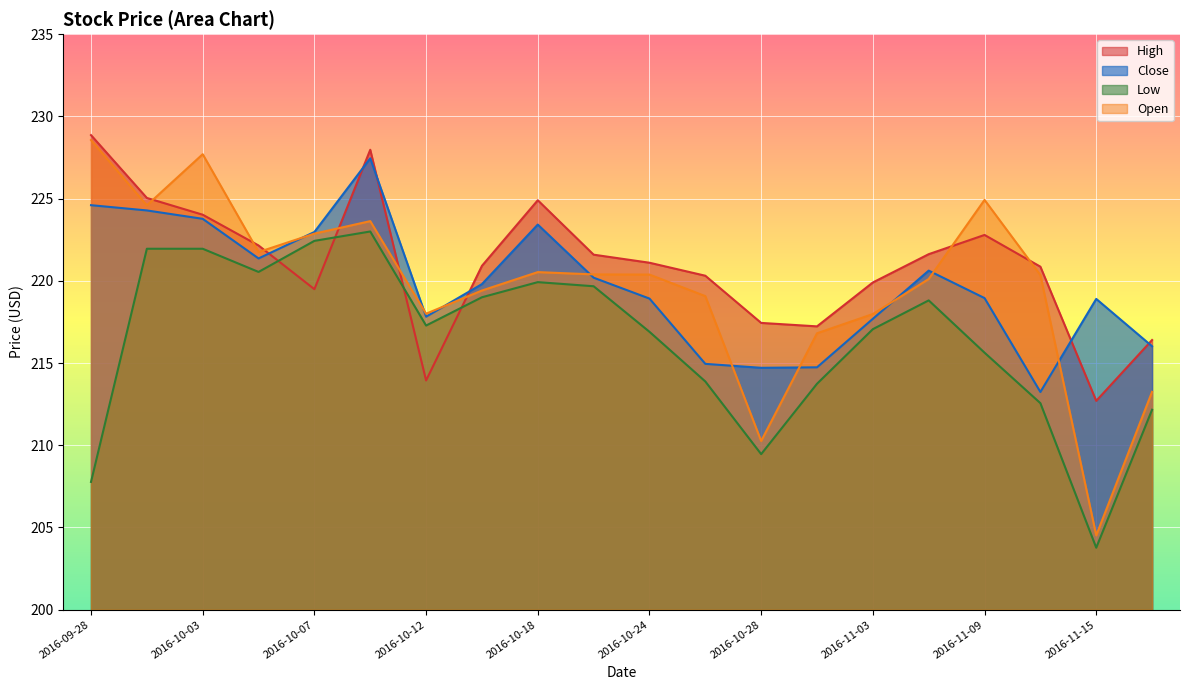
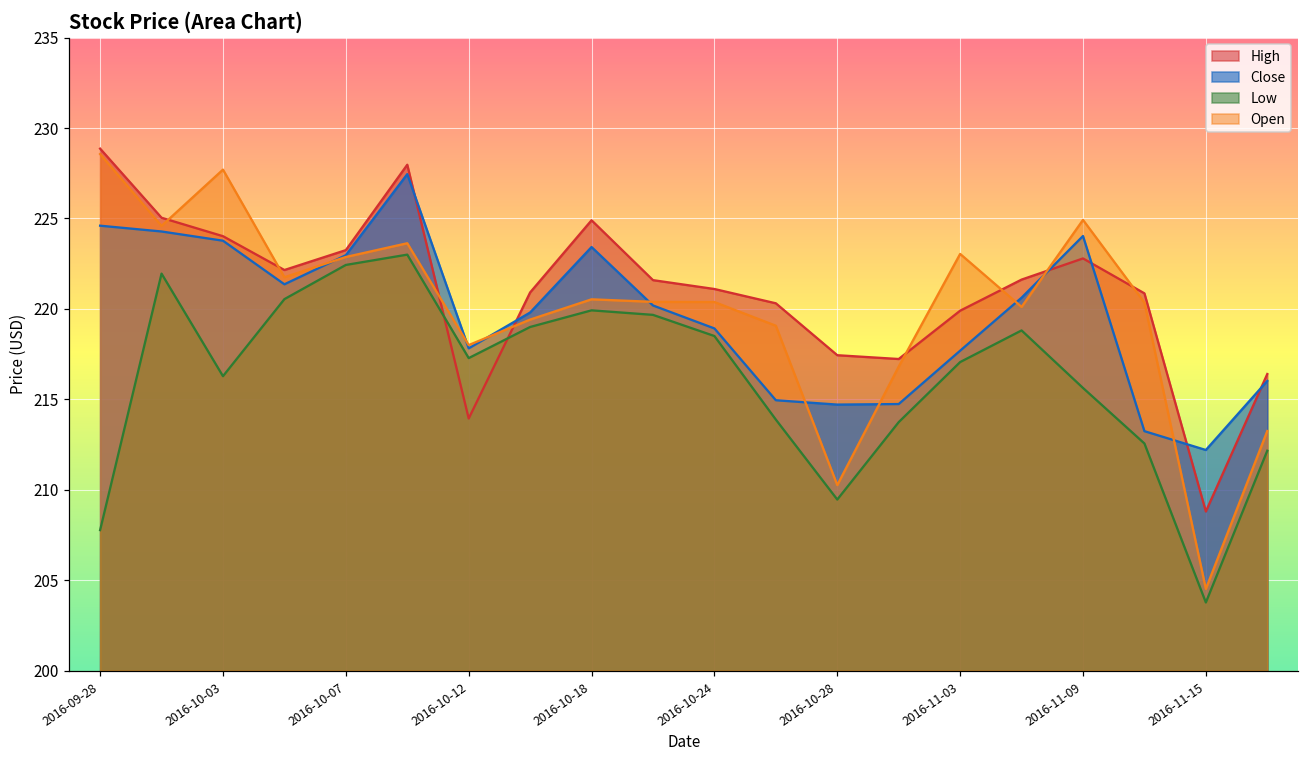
  {
    "High": {
      "2016-09-28": 228.9,
      "2016-10-03": 224.0,
-     "2016-10-07": 219.5,
+     "2016-10-07": 223.3,
      "2016-10-12": 213.9,
      "2016-10-18": 224.9,
      "2016-10-24": 221.1,
      "2016-10-28": 217.4,
      "2016-11-03": 219.9,
      "2016-11-09": 222.8,
-     "2016-11-15": 212.7
+     "2016-11-15": 208.8
    },
    "Close": {
      "2016-09-28": 224.6,
      "2016-10-03": 223.8,
      "2016-10-12": 217.8,
      "2016-10-18": 223.4,
      "2016-10-24": 218.9,
      "2016-10-28": 214.7,
      "2016-11-03": 217.7,
-     "2016-11-09": 219.0,
-     "2016-11-15": 218.9
+     "2016-11-09": 224.0,
+     "2016-11-15": 212.2
    },
    "Low": {
      "2016-09-28": 207.8,
-     "2016-10-03": 222.0,
+     "2016-10-03": 216.3,
      "2016-10-07": 222.4,
      "2016-10-12": 217.3,
      "2016-10-18": 219.9,
-     "2016-10-24": 216.9,
+     "2016-10-24": 218.5,
      "2016-10-28": 209.5,
      "2016-11-03": 217.1,
      "2016-11-09": 215.6,
      "2016-11-15": 203.8
    },
    "Open": {
      "2016-09-28": 228.6,
      "2016-10-03": 227.7,
      "2016-10-12": 218.0,
      "2016-10-18": 220.5,
      "2016-10-24": 220.4,
      "2016-10-28": 210.3,
-     "2016-11-03": 218.0,
+     "2016-11-03": 223.0,
      "2016-11-09": 224.9,
      "2016-11-15": 204.5
    }
  }
